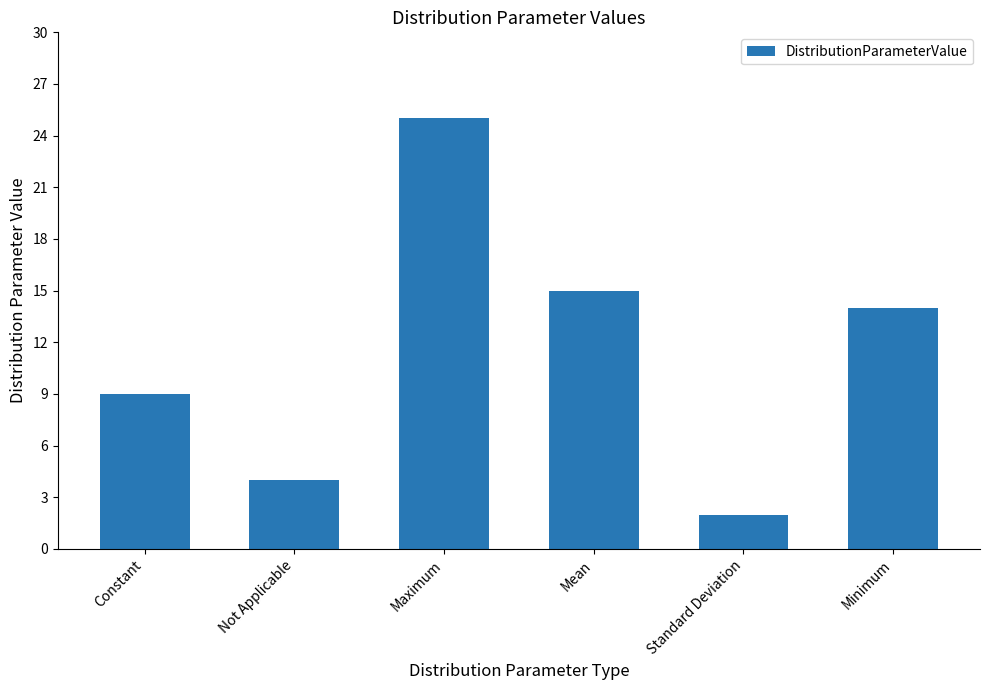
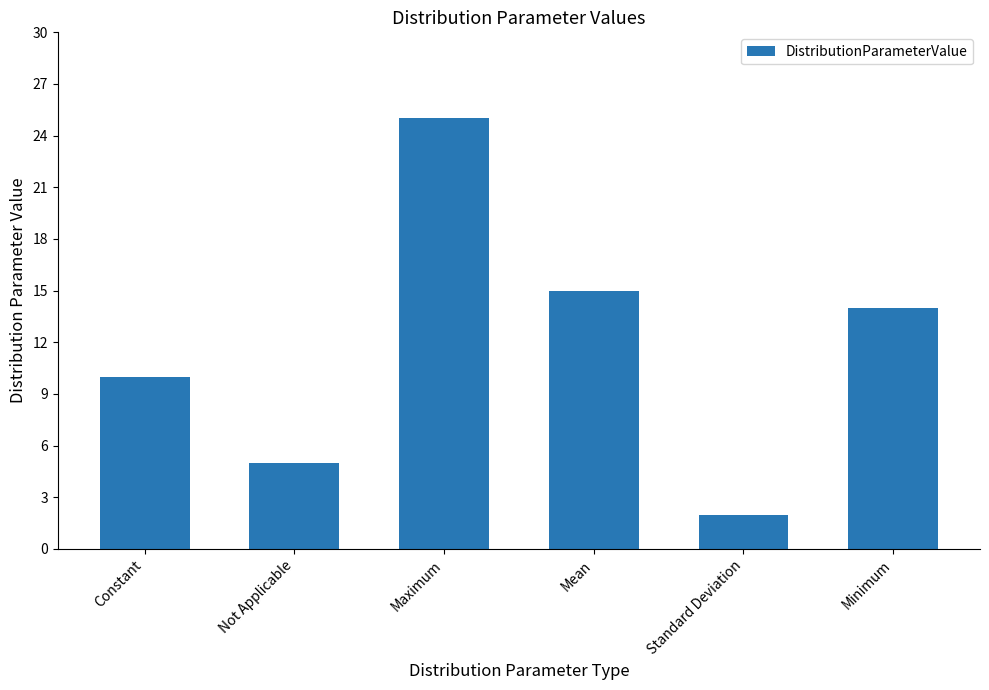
  {
-   "Constant": 9,
-   "Not Applicable": 4,
+   "Constant": 10,
+   "Not Applicable": 5,
    "Maximum": 25,
    "Mean": 15,
    "Standard Deviation": 2,
    "Minimum": 14
  }
